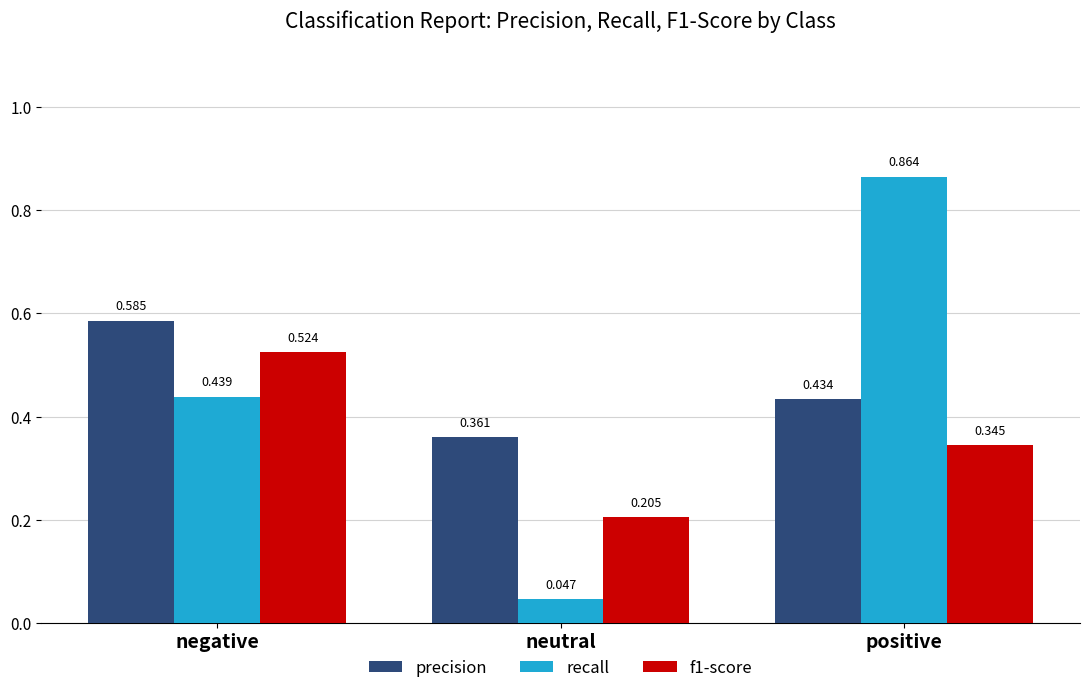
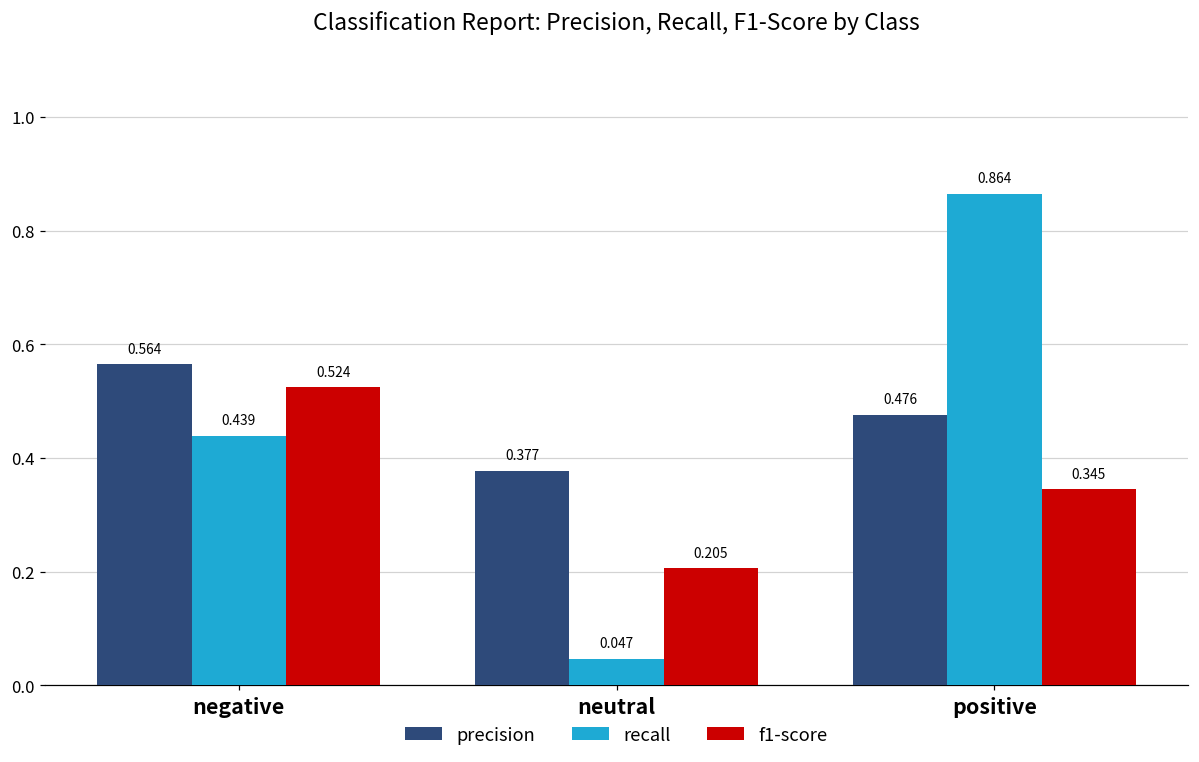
  {
    "precision": {
-     "negative": 0.585,
-     "neutral": 0.361,
-     "positive": 0.434
+     "negative": 0.564,
+     "neutral": 0.377,
+     "positive": 0.476
    },
    "recall": {
      "negative": 0.439,
      "neutral": 0.047,
      "positive": 0.864
    },
    "f1-score": {
      "negative": 0.524,
      "neutral": 0.205,
      "positive": 0.345
    }
  }
